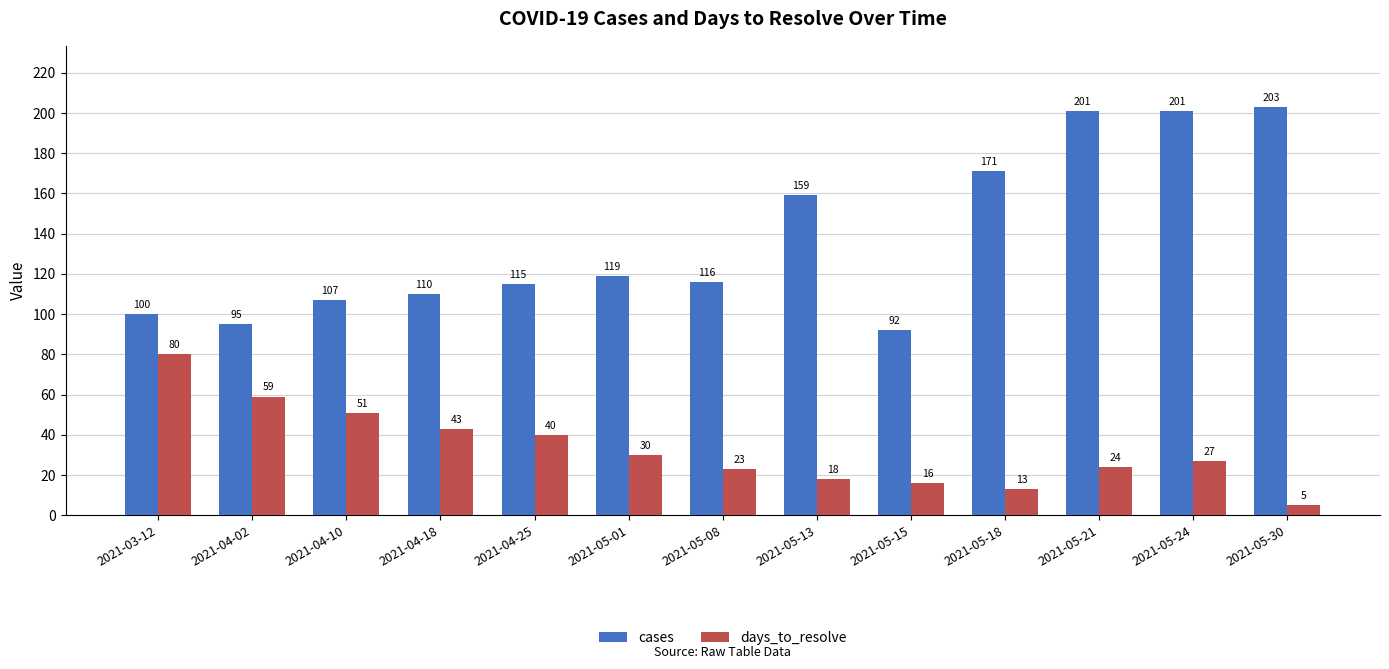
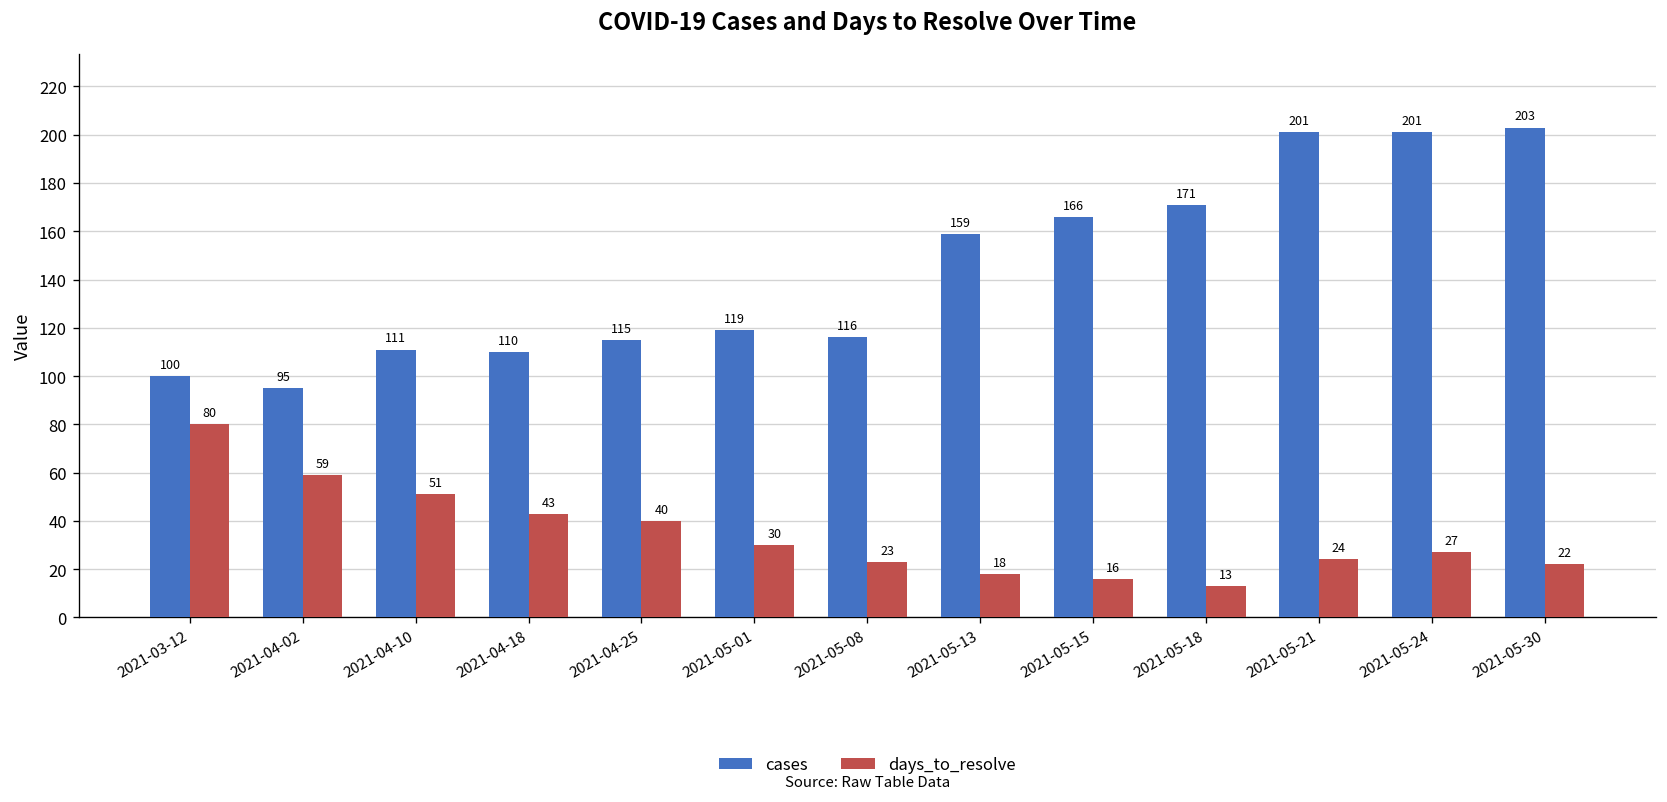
  {
    "cases": {
      "2021-03-12": 100,
      "2021-04-02": 95,
-     "2021-04-10": 107,
+     "2021-04-10": 111,
      "2021-04-18": 110,
      "2021-04-25": 115,
      "2021-05-01": 119,
      "2021-05-08": 116,
      "2021-05-13": 159,
-     "2021-05-15": 92,
+     "2021-05-15": 166,
      "2021-05-18": 171,
      "2021-05-21": 201,
      "2021-05-24": 201,
      "2021-05-30": 203
    },
    "days_to_resolve": {
      "2021-03-12": 80,
      "2021-04-02": 59,
      "2021-04-10": 51,
      "2021-04-18": 43,
      "2021-04-25": 40,
      "2021-05-01": 30,
      "2021-05-08": 23,
      "2021-05-13": 18,
      "2021-05-15": 16,
      "2021-05-18": 13,
      "2021-05-21": 24,
      "2021-05-24": 27,
-     "2021-05-30": 5
+     "2021-05-30": 22
    }
  }
